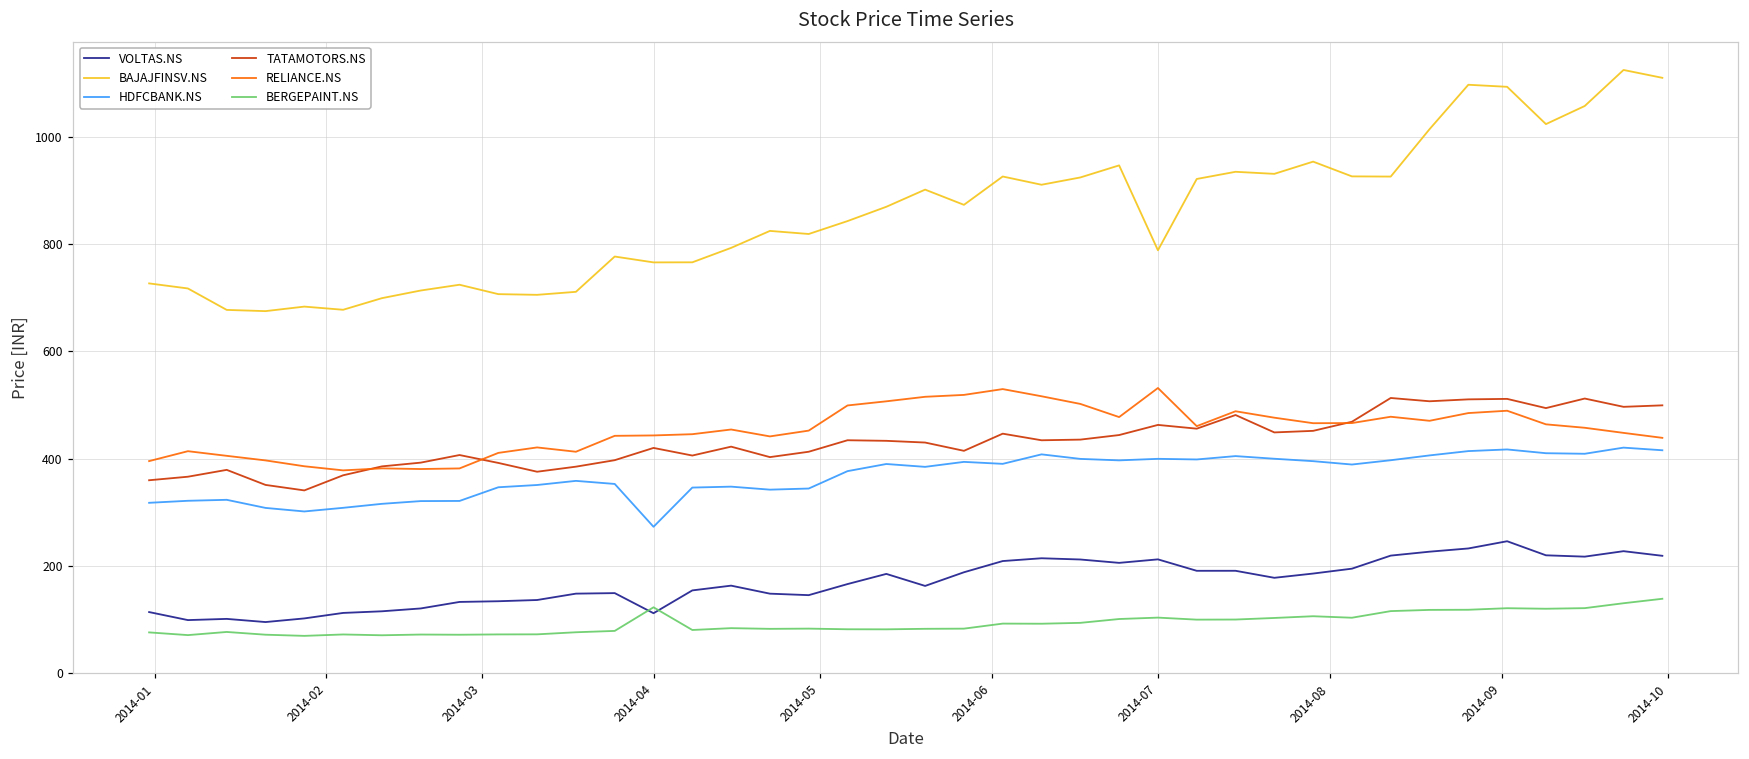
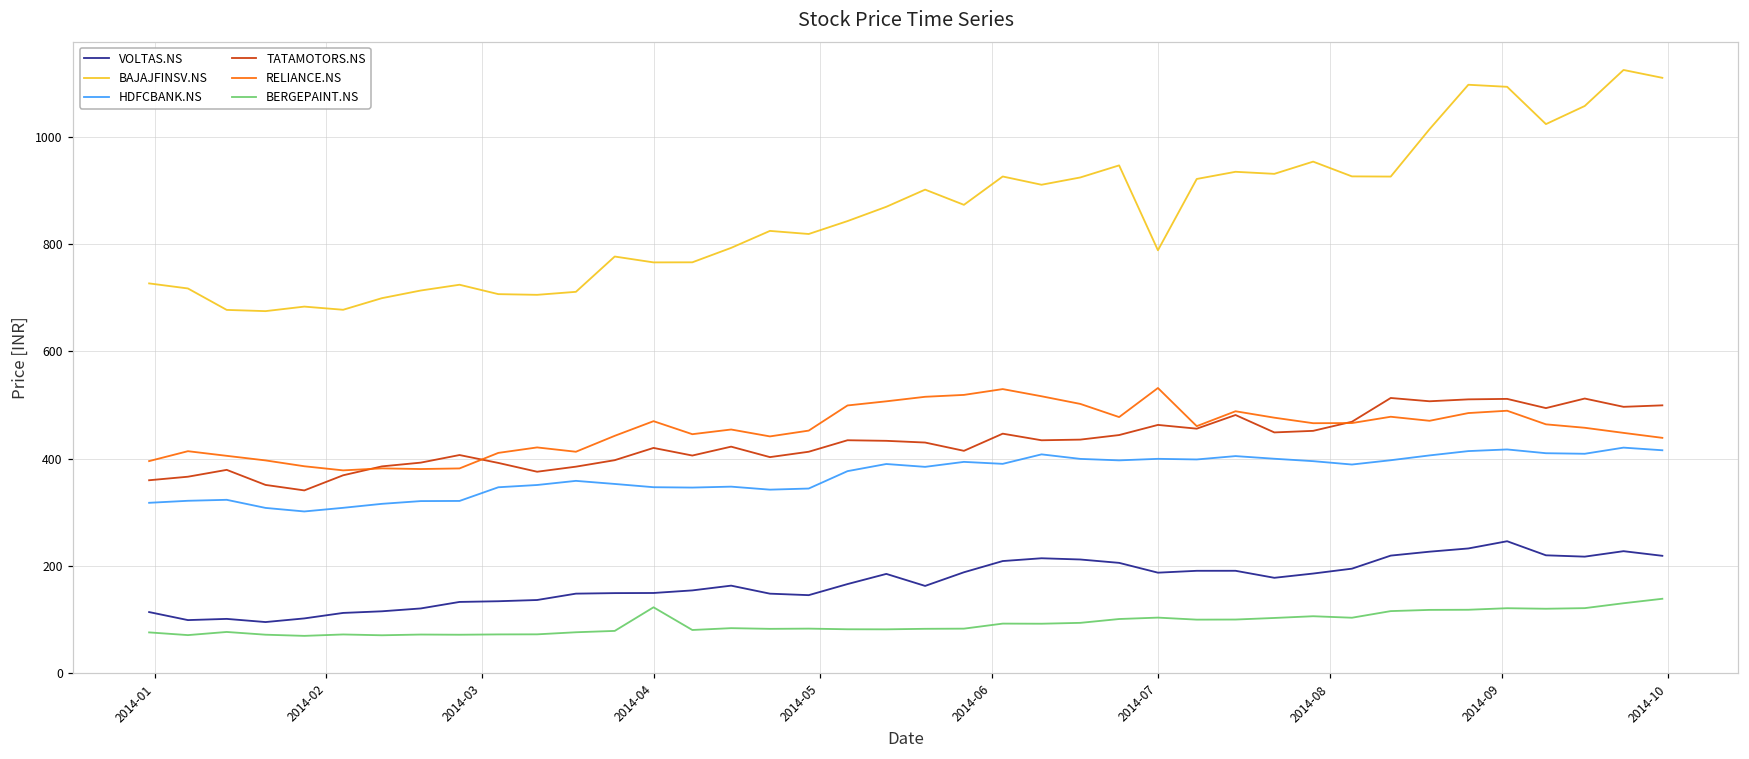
  {
    "VOLTAS.NS": {
-     "2014-04": 110,
-     "2014-07": 210
+     "2014-04": 150,
+     "2014-07": 190
    },
    "BAJAJFINSV.NS": {
      "2014-04": 770,
      "2014-07": 790
    },
    "HDFCBANK.NS": {
-     "2014-04": 270,
+     "2014-04": 350,
      "2014-07": 400
    },
    "TATAMOTORS.NS": {
      "2014-04": 420,
      "2014-07": 460
    },
    "RELIANCE.NS": {
-     "2014-04": 440,
+     "2014-04": 470,
      "2014-07": 530
    },
    "BERGEPAINT.NS": {
      "2014-04": 120,
      "2014-07": 100
    }
  }
